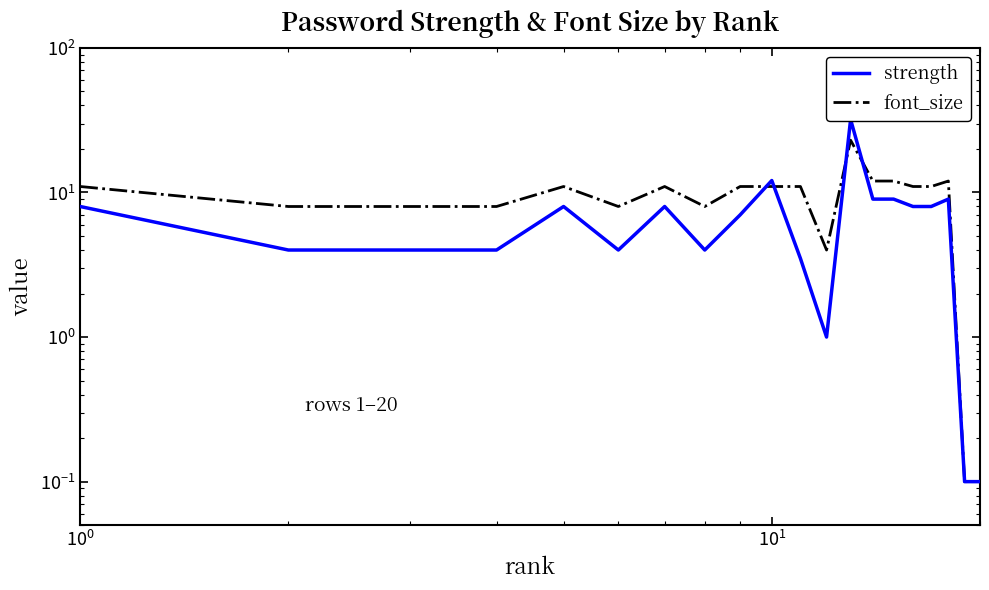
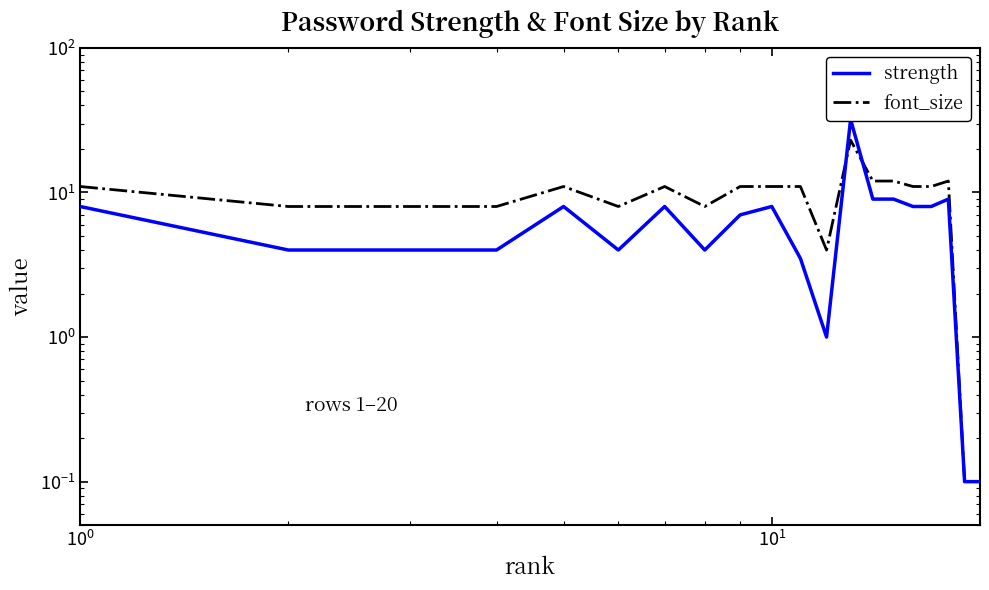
  {
    "strength": {
      "10^0": 8,
-     "10^1": 12
+     "10^1": 8
    },
    "font_size": {
      "10^0": 11,
      "10^1": 11
    }
  }
